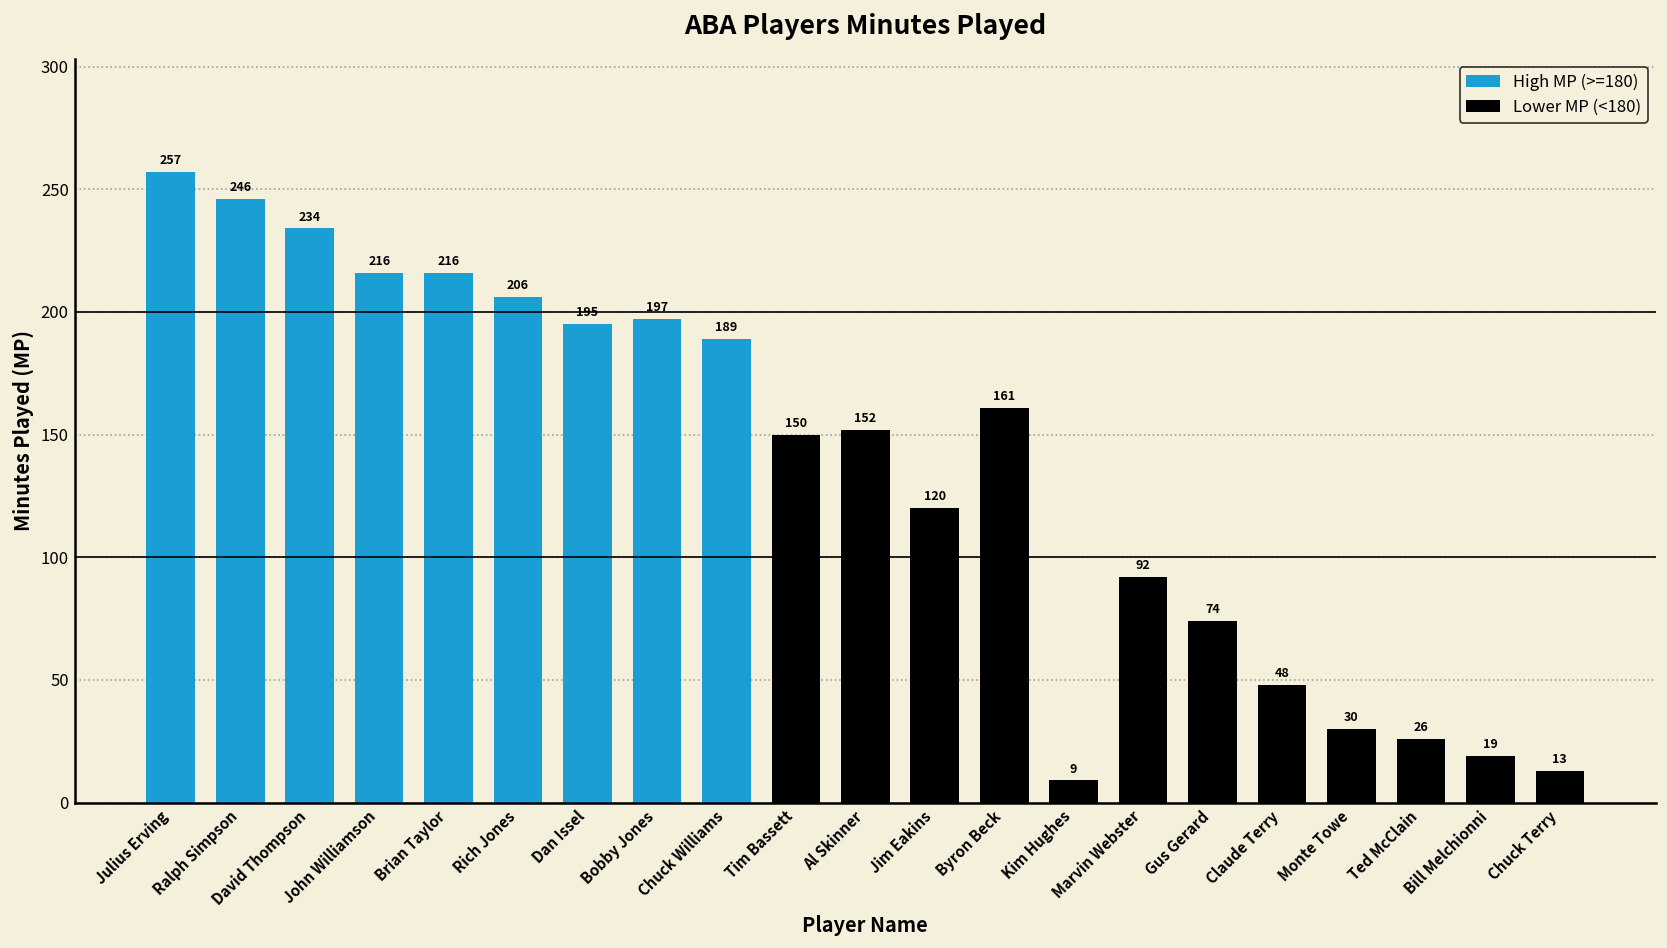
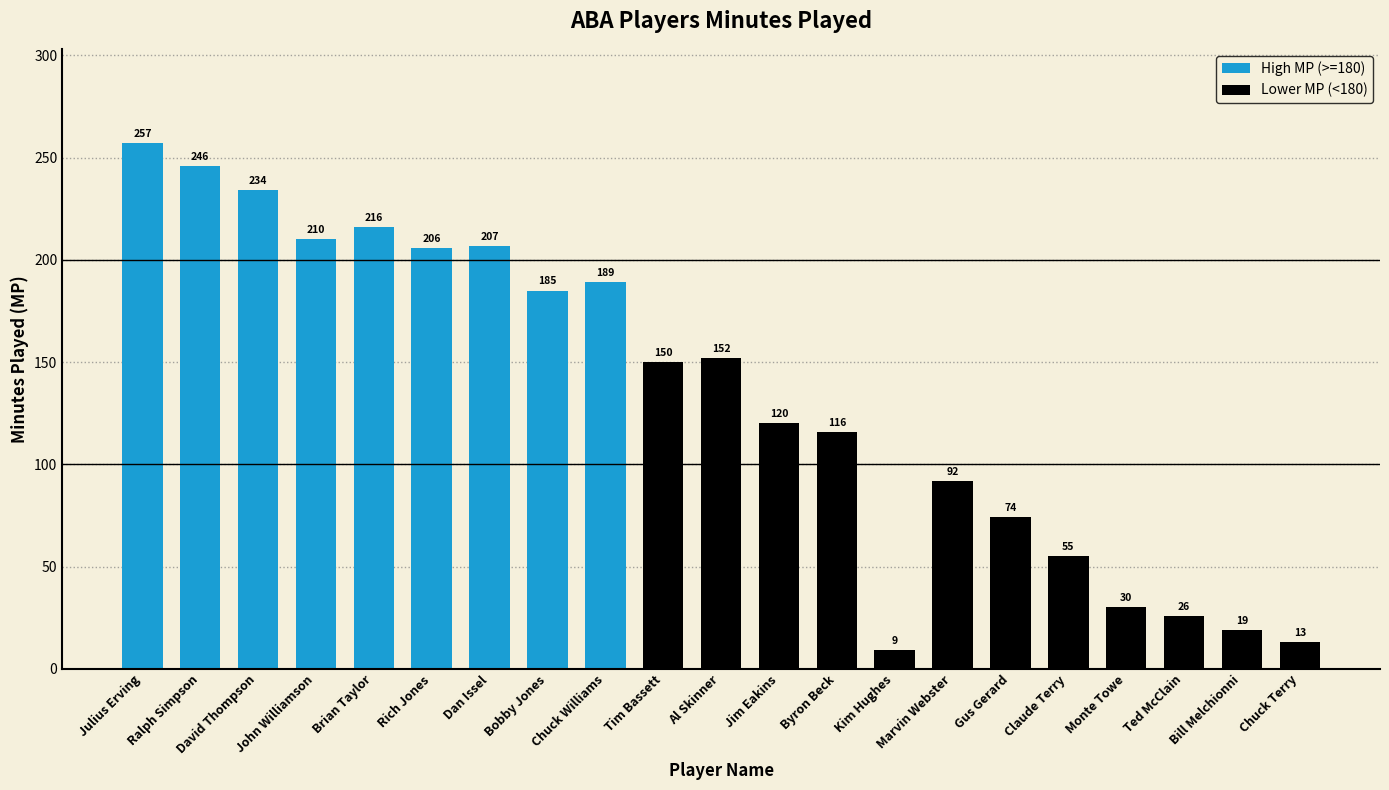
  {
    "Julius Erving": 257,
    "Ralph Simpson": 246,
    "David Thompson": 234,
-   "John Williamson": 216,
+   "John Williamson": 210,
    "Brian Taylor": 216,
    "Rich Jones": 206,
-   "Dan Issel": 195,
-   "Bobby Jones": 197,
+   "Dan Issel": 207,
+   "Bobby Jones": 185,
    "Chuck Williams": 189,
    "Tim Bassett": 150,
    "Al Skinner": 152,
    "Jim Eakins": 120,
-   "Byron Beck": 161,
+   "Byron Beck": 116,
    "Kim Hughes": 9,
    "Marvin Webster": 92,
    "Gus Gerard": 74,
-   "Claude Terry": 48,
+   "Claude Terry": 55,
    "Monte Towe": 30,
    "Ted McClain": 26,
    "Bill Melchionni": 19,
    "Chuck Terry": 13
  }
